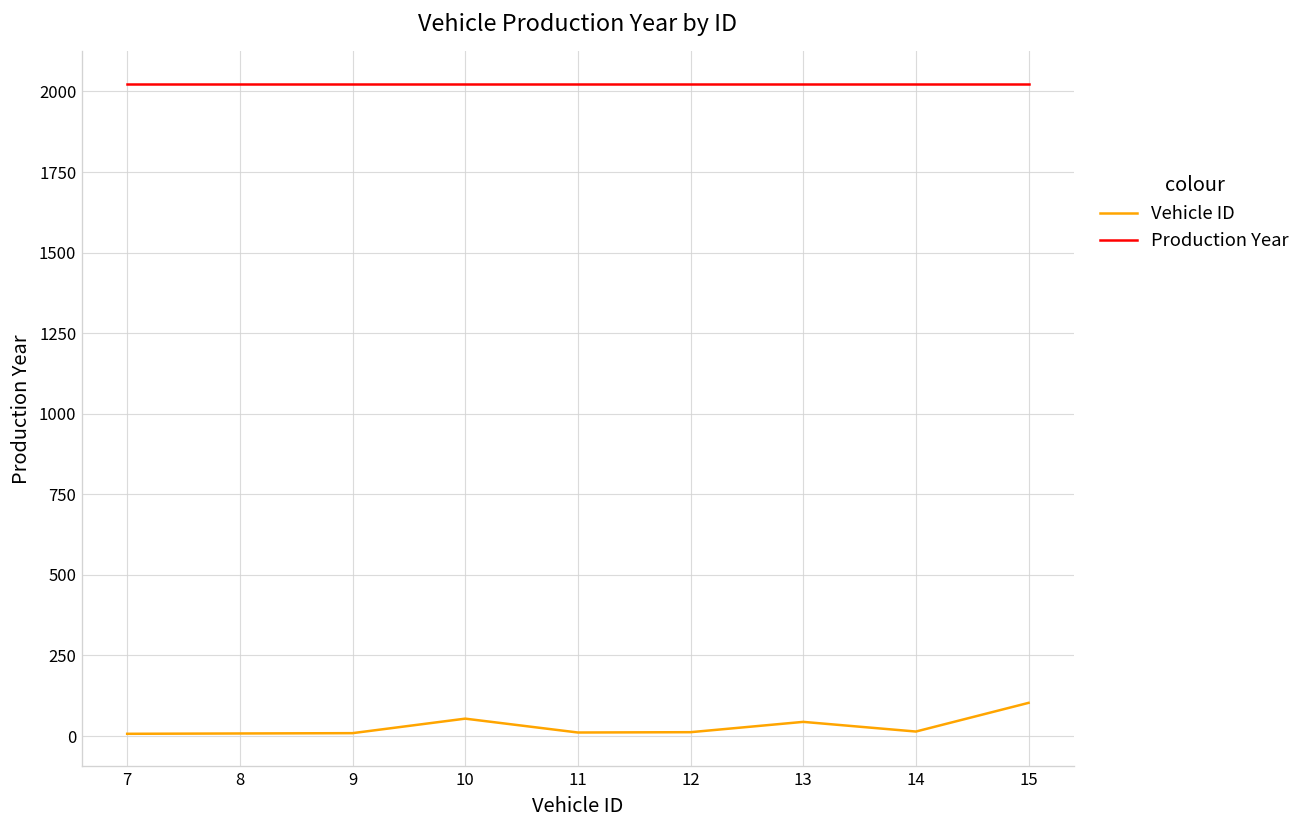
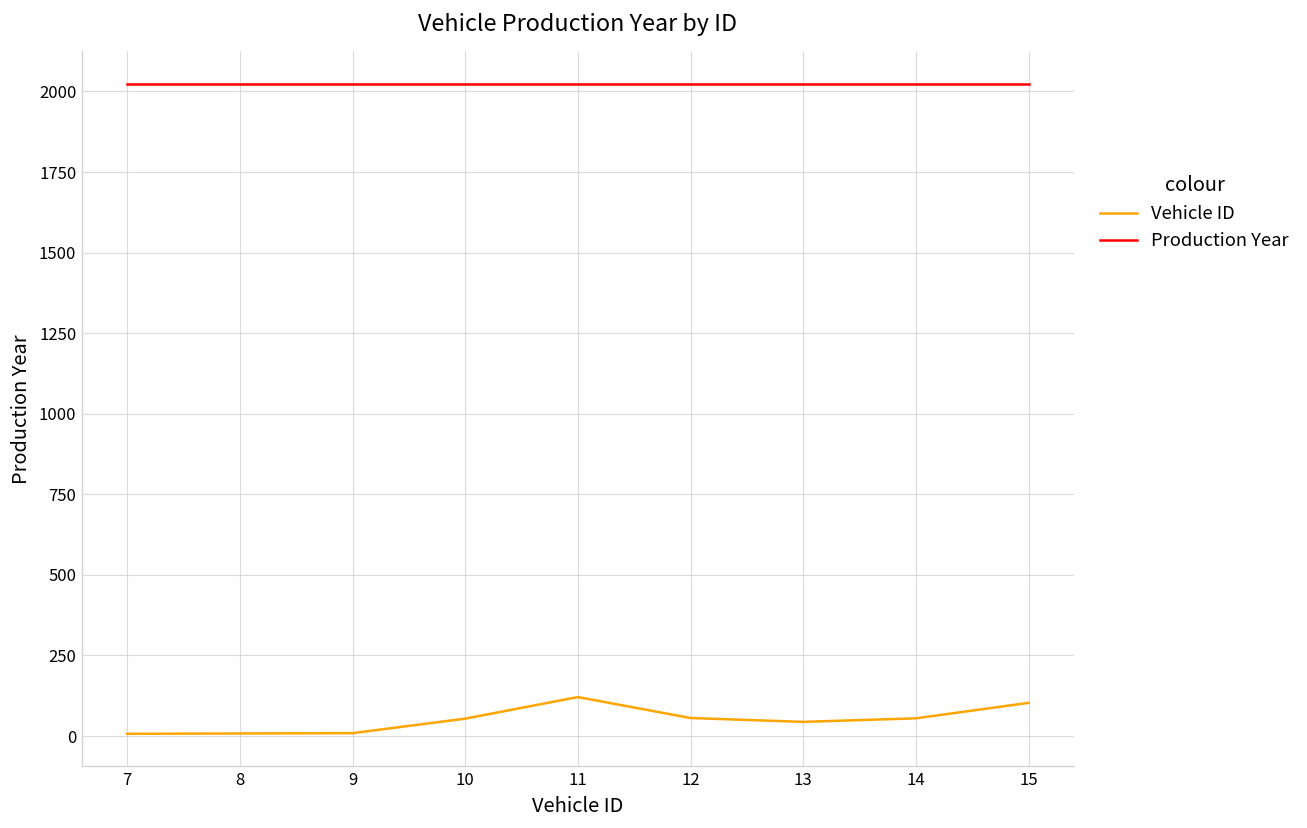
  {
    "Vehicle ID": {
      "7": 10,
      "8": 10,
      "9": 10,
      "10": 50,
-     "11": 10,
-     "12": 10,
+     "11": 120,
+     "12": 60,
      "13": 40,
-     "14": 10,
+     "14": 60,
      "15": 100
    },
    "Production Year": {
      "7": 2020,
      "8": 2020,
      "9": 2020,
      "10": 2020,
      "11": 2020,
      "12": 2020,
      "13": 2020,
      "14": 2020,
      "15": 2020
    }
  }
